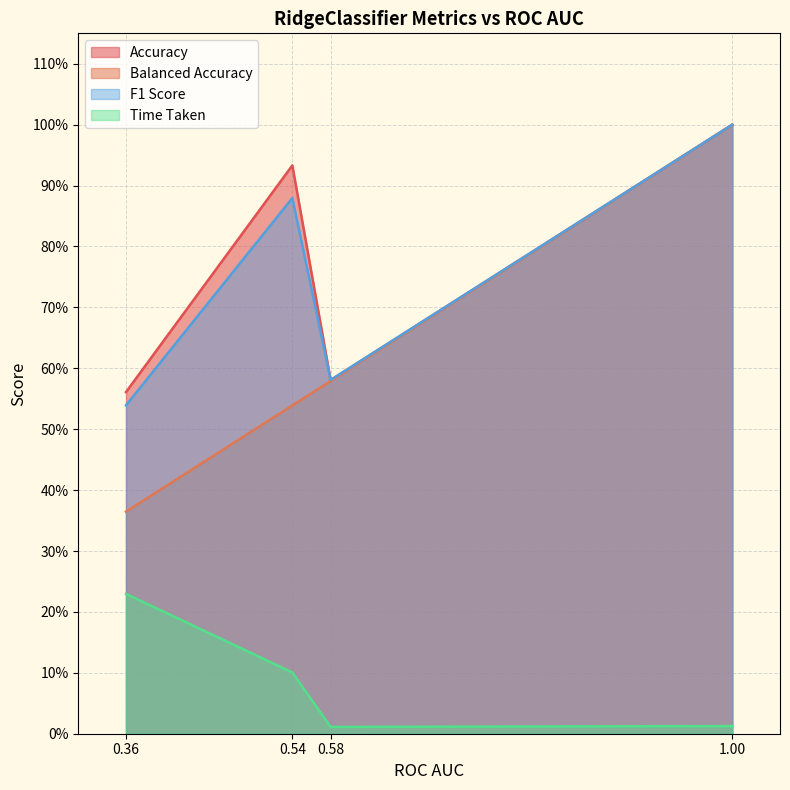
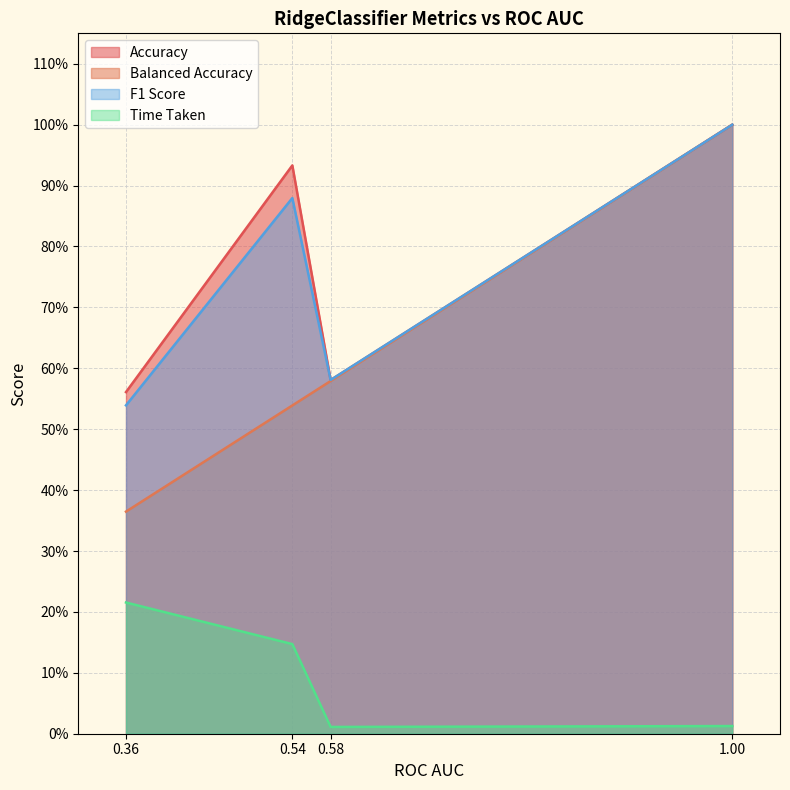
  {
    "F1 Score": {
      "0.36": "54%",
      "0.54": "88%"
    },
    "Time Taken": {
-     "0.36": "23%",
-     "0.54": "10%",
+     "0.36": "22%",
+     "0.54": "15%",
      "0.58": "1%",
      "1.00": "1%"
    }
  }
